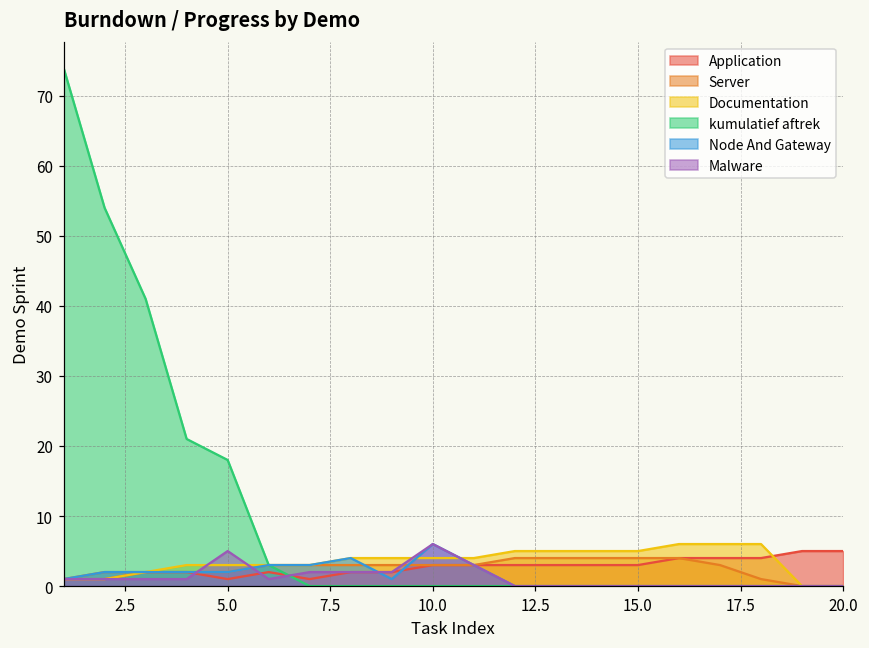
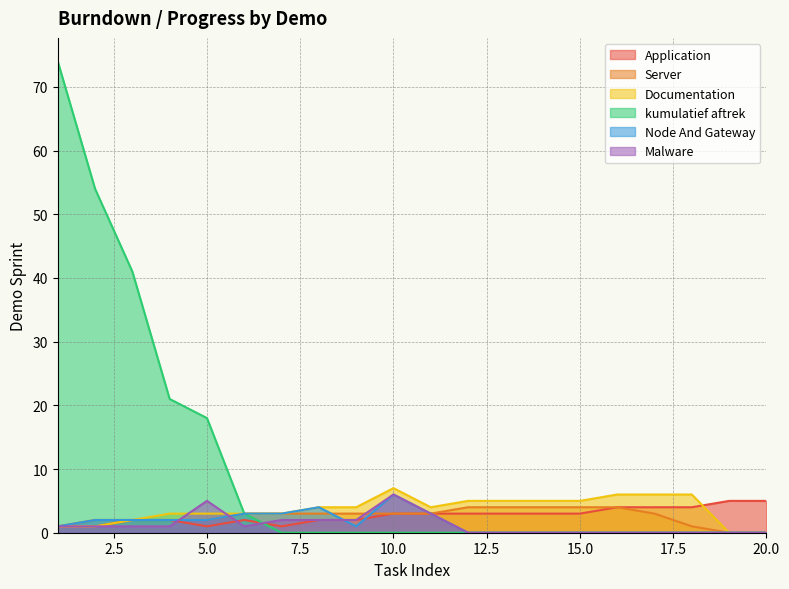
  {
    "Documentation": {
      "5.0": 3,
-     "10.0": 4,
+     "10.0": 7,
      "15.0": 5
    },
    "kumulatief aftrek": {
      "5.0": 18,
      "10.0": 0
    },
    "Malware": {
      "5.0": 5
    }
  }
